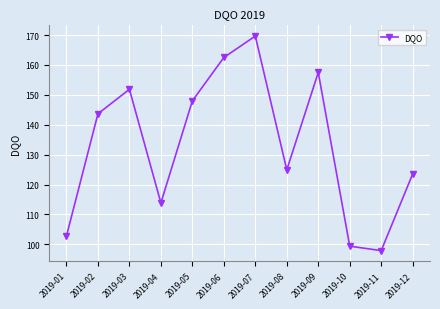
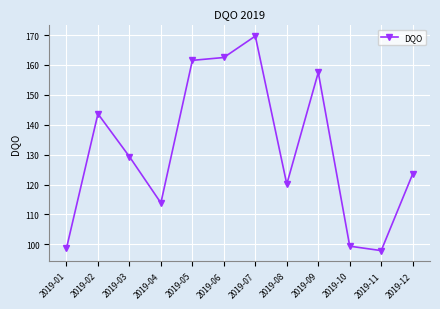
  {
-   "2019-01": 103,
+   "2019-01": 99,
    "2019-02": 144,
-   "2019-03": 152,
+   "2019-03": 129,
    "2019-04": 114,
-   "2019-05": 148,
+   "2019-05": 162,
    "2019-06": 163,
    "2019-07": 170,
-   "2019-08": 125,
+   "2019-08": 120,
    "2019-09": 158,
    "2019-10": 99,
    "2019-11": 98,
    "2019-12": 124
  }
